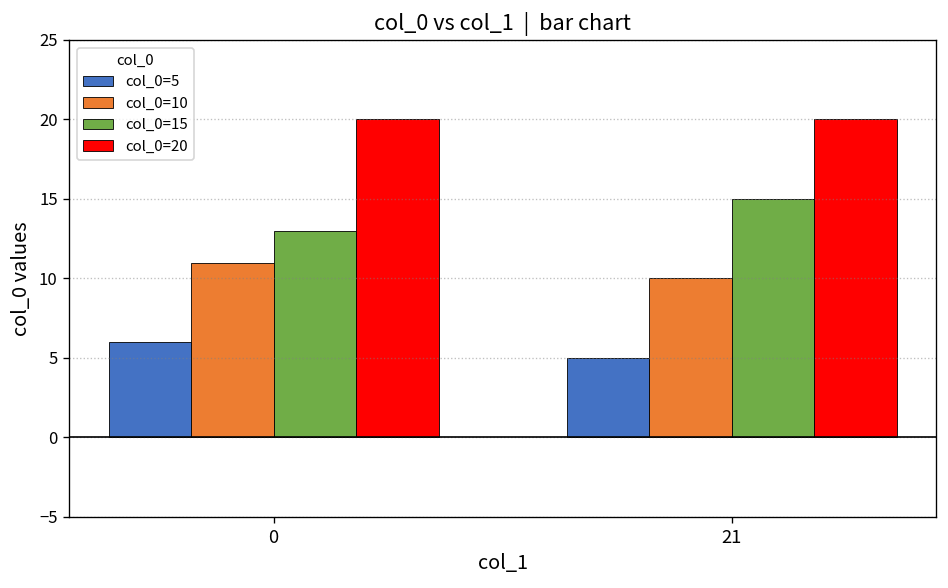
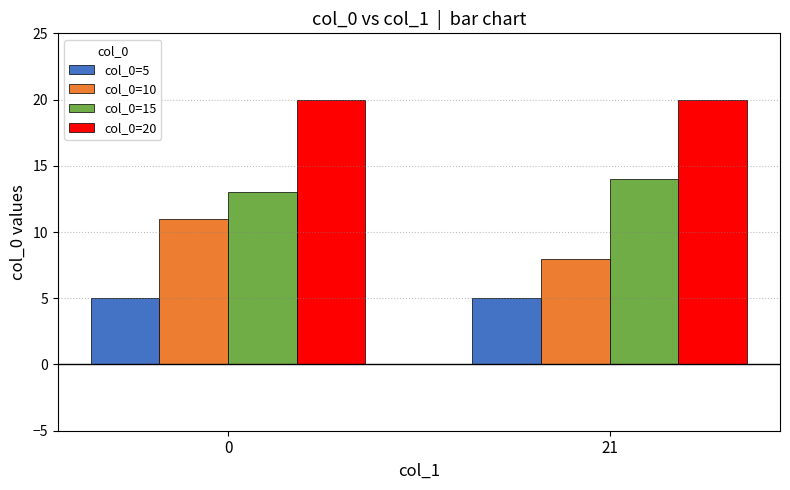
  {
    "col_0=5": {
-     "0": 6,
+     "0": 5,
      "21": 5
    },
    "col_0=10": {
      "0": 11,
-     "21": 10
+     "21": 8
    },
    "col_0=15": {
      "0": 13,
-     "21": 15
+     "21": 14
    },
    "col_0=20": {
      "0": 20,
      "21": 20
    }
  }
